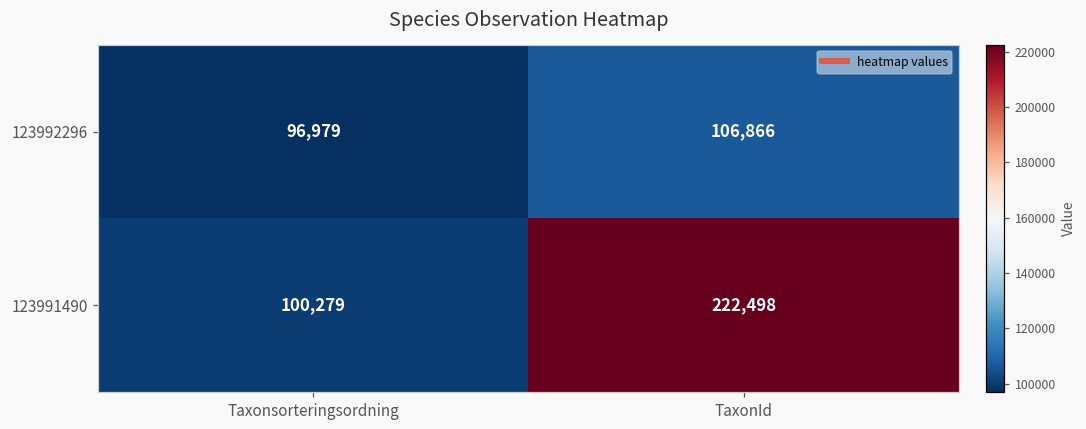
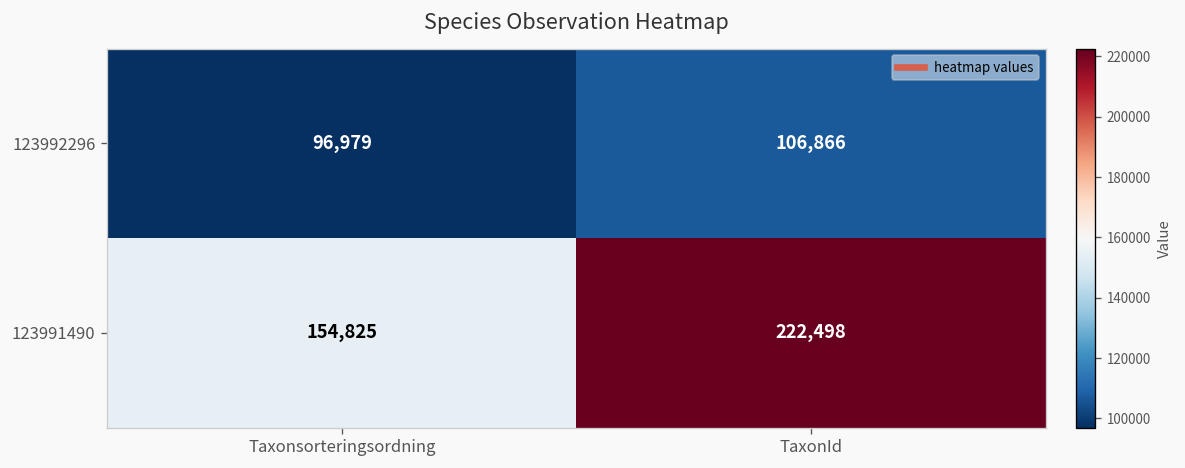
  {
    "123992296": {
      "Taxonsorteringsordning": "96,979",
      "TaxonId": "106,866"
    },
    "123991490": {
-     "Taxonsorteringsordning": "100,279",
+     "Taxonsorteringsordning": "154,825",
      "TaxonId": "222,498"
    }
  }
